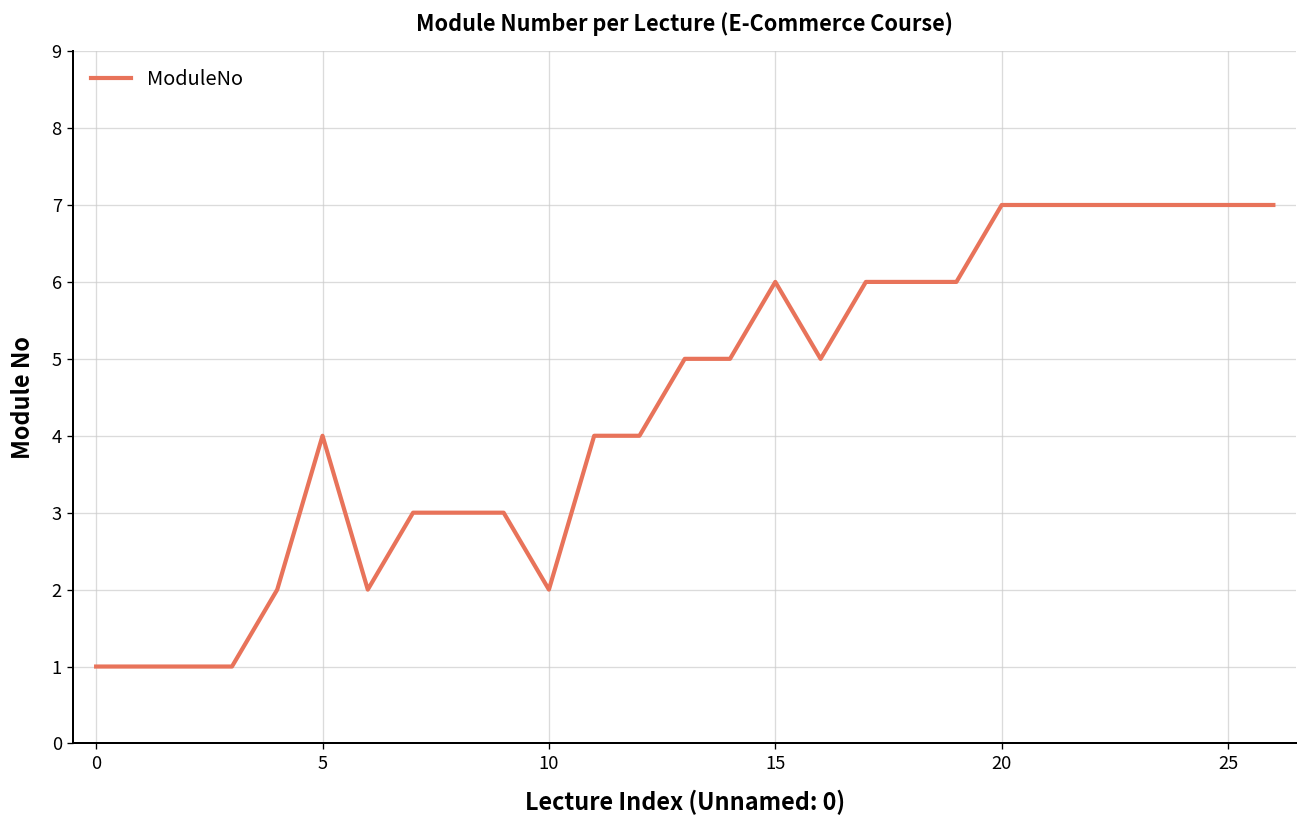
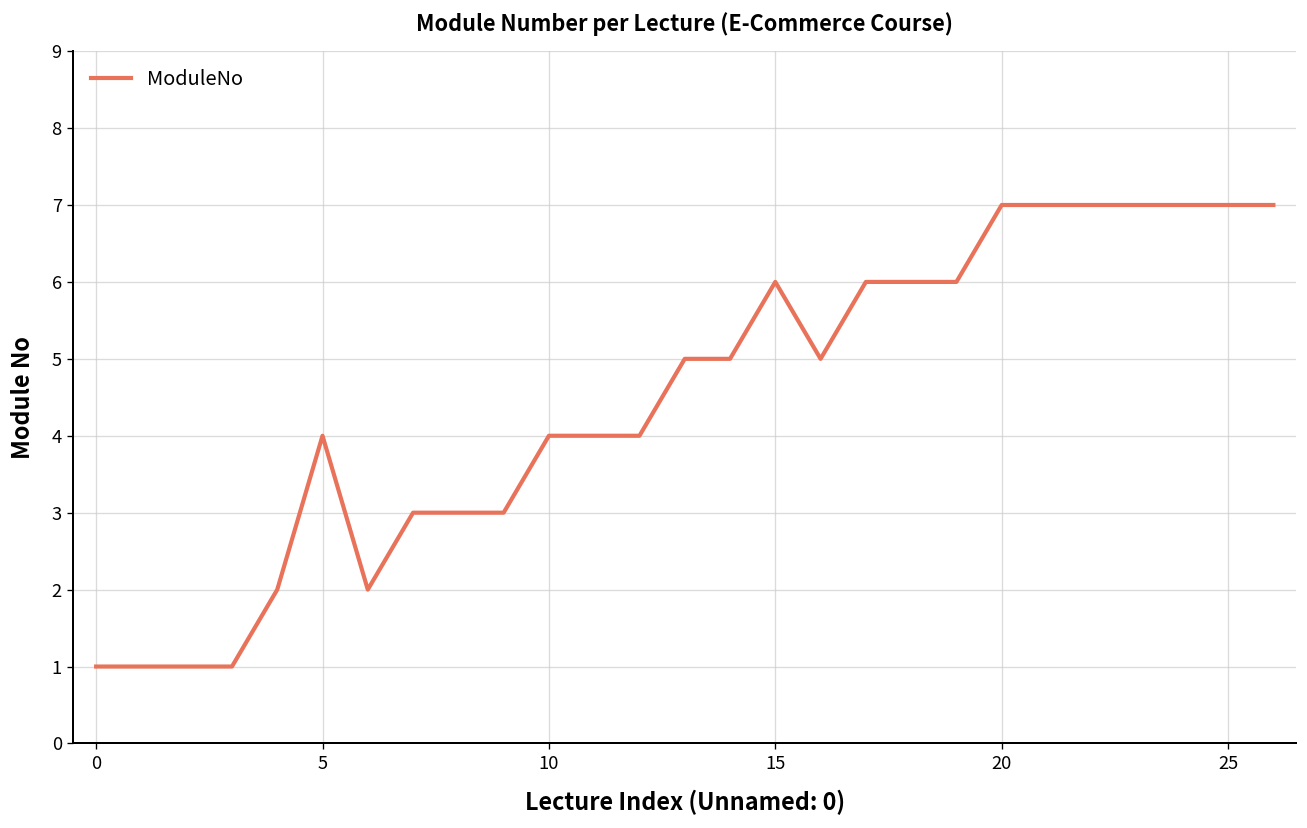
  {
    "0": 1,
    "5": 4,
-   "10": 2,
+   "10": 4,
    "15": 6,
    "20": 7,
    "25": 7
  }
